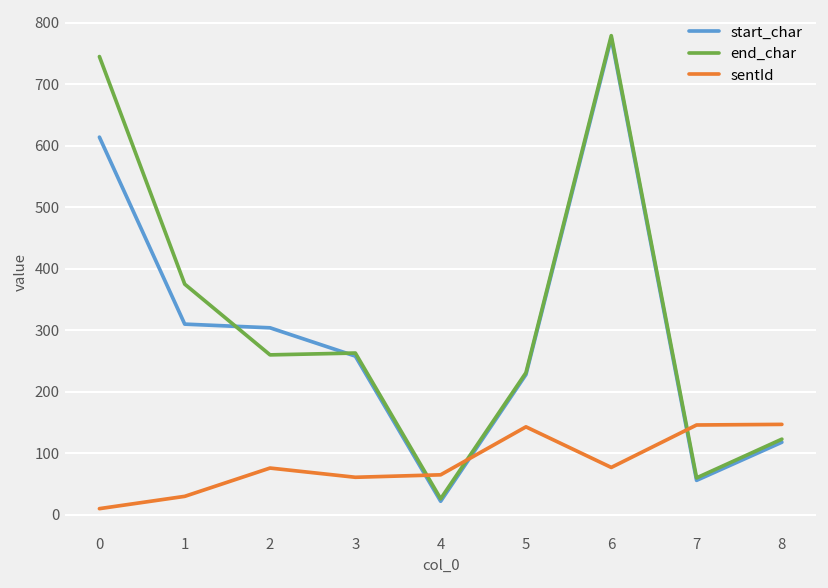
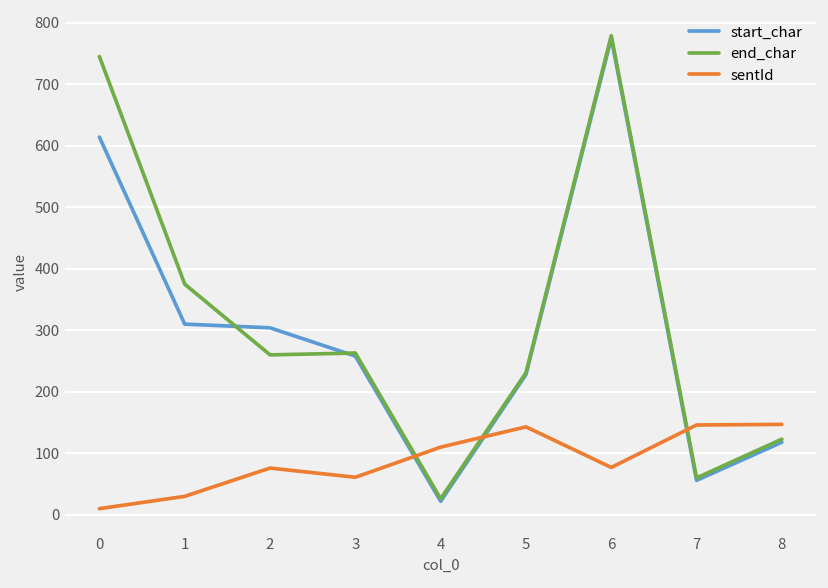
  {
    "start_char": {
      "0": 610,
      "1": 310,
      "2": 300,
      "3": 260
    },
    "end_char": {
      "0": 750,
      "1": 380,
      "2": 260,
      "3": 260
    },
    "sentId": {
      "0": 10,
      "1": 30,
      "2": 80,
      "3": 60,
-     "4": 70,
+     "4": 110,
      "5": 140,
      "6": 80,
      "7": 150,
      "8": 150
    }
  }
